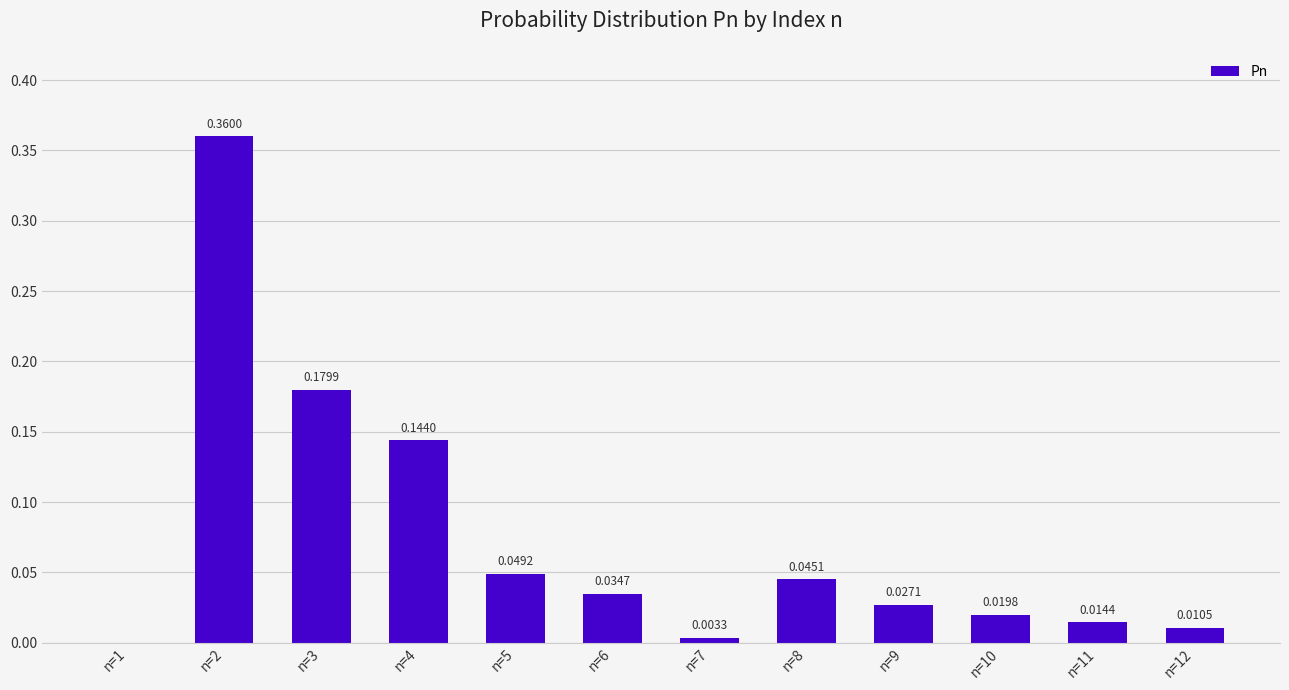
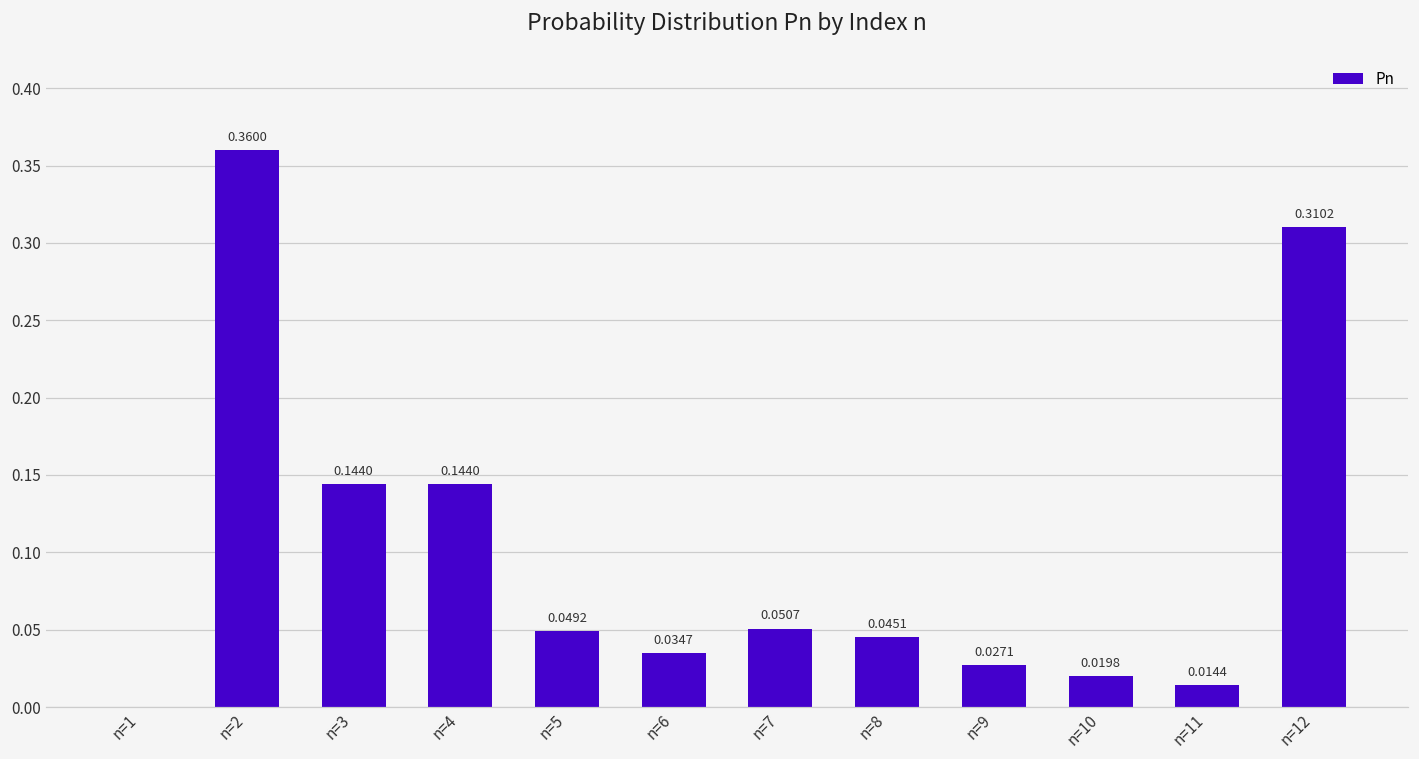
  {
    "n=2": 0.3600,
-   "n=3": 0.1799,
+   "n=3": 0.1440,
    "n=4": 0.1440,
    "n=5": 0.0492,
    "n=6": 0.0347,
-   "n=7": 0.0033,
+   "n=7": 0.0507,
    "n=8": 0.0451,
    "n=9": 0.0271,
    "n=10": 0.0198,
    "n=11": 0.0144,
-   "n=12": 0.0105
+   "n=12": 0.3102
  }
